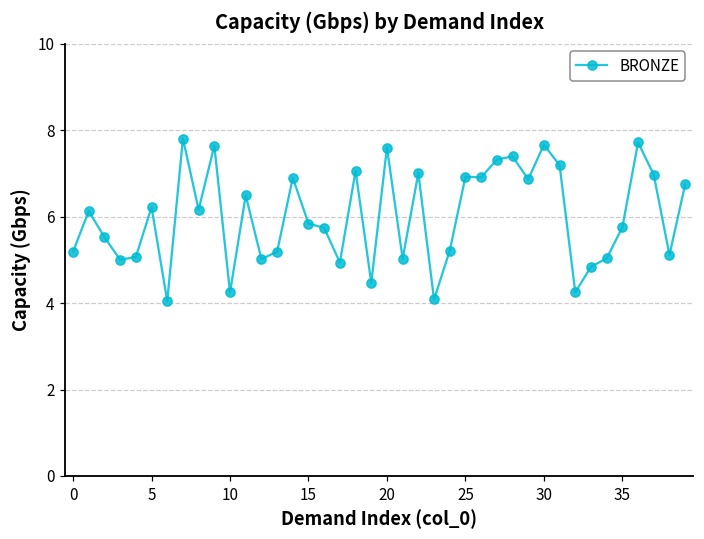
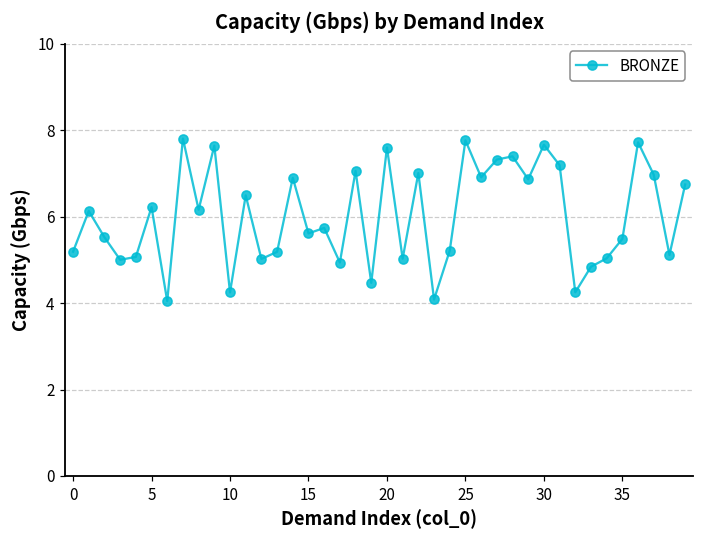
  {
    "0": 5.2,
    "5": 6.2,
    "10": 4.2,
-   "15": 5.8,
+   "15": 5.6,
    "20": 7.6,
-   "25": 6.9,
+   "25": 7.8,
    "30": 7.7,
-   "35": 5.8
+   "35": 5.5
  }
